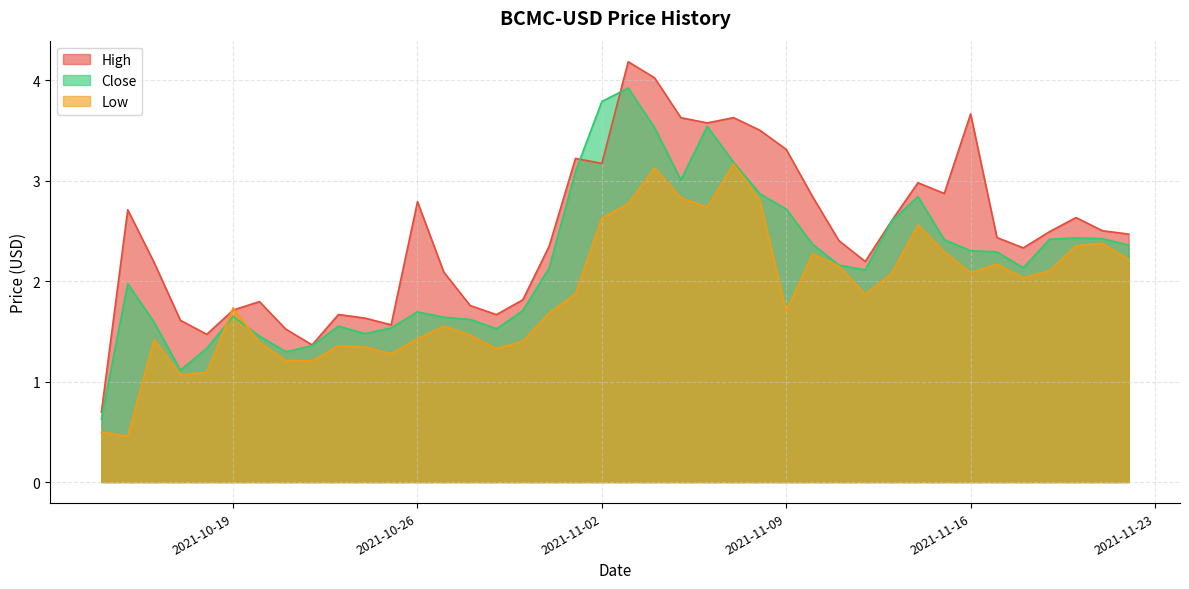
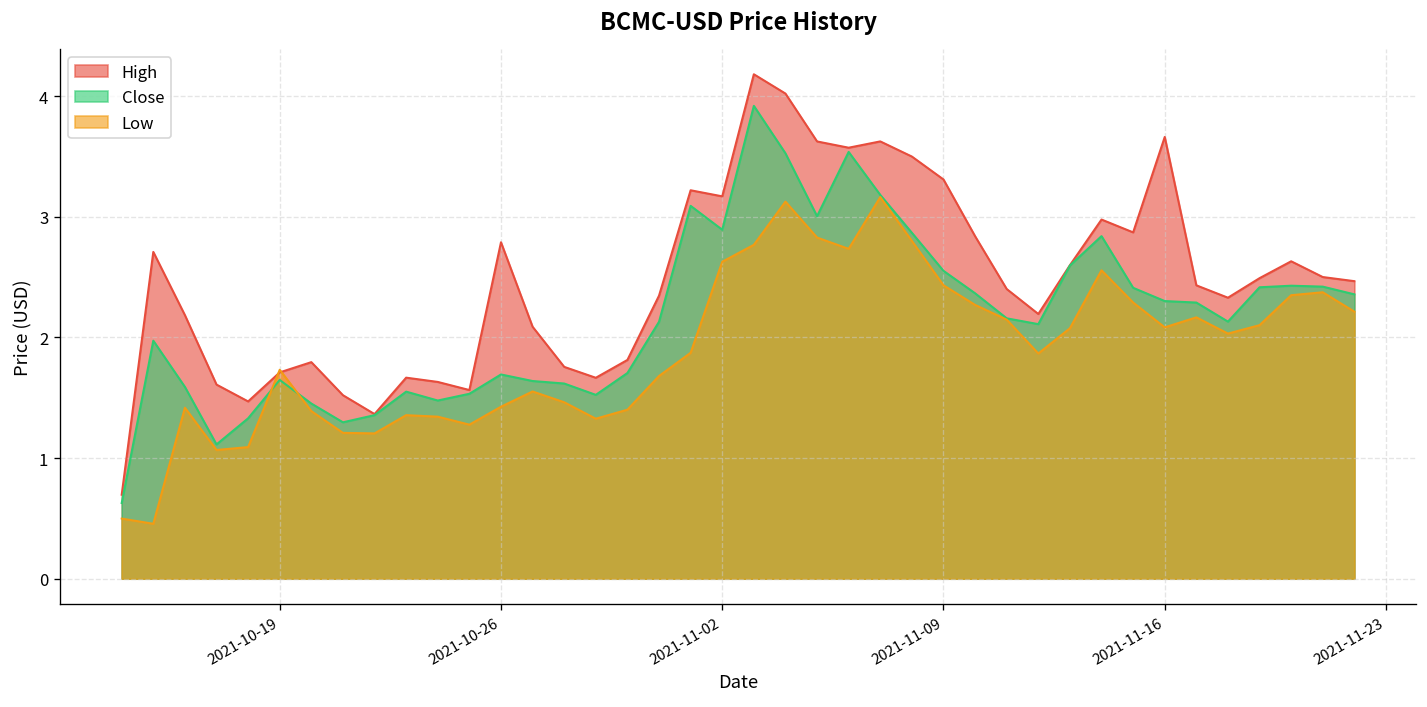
  {
    "High": {
      "2021-10-26": 2.79,
      "2021-11-02": 3.17,
      "2021-11-09": 3.31,
      "2021-11-16": 3.66
    },
    "Close": {
      "2021-10-19": 1.65,
      "2021-10-26": 1.69,
-     "2021-11-02": 3.79,
-     "2021-11-09": 2.72,
+     "2021-11-02": 2.89,
+     "2021-11-09": 2.55,
      "2021-11-16": 2.30
    },
    "Low": {
      "2021-10-26": 1.43,
      "2021-11-02": 2.63,
-     "2021-11-09": 1.70,
+     "2021-11-09": 2.43,
      "2021-11-16": 2.08
    }
  }
